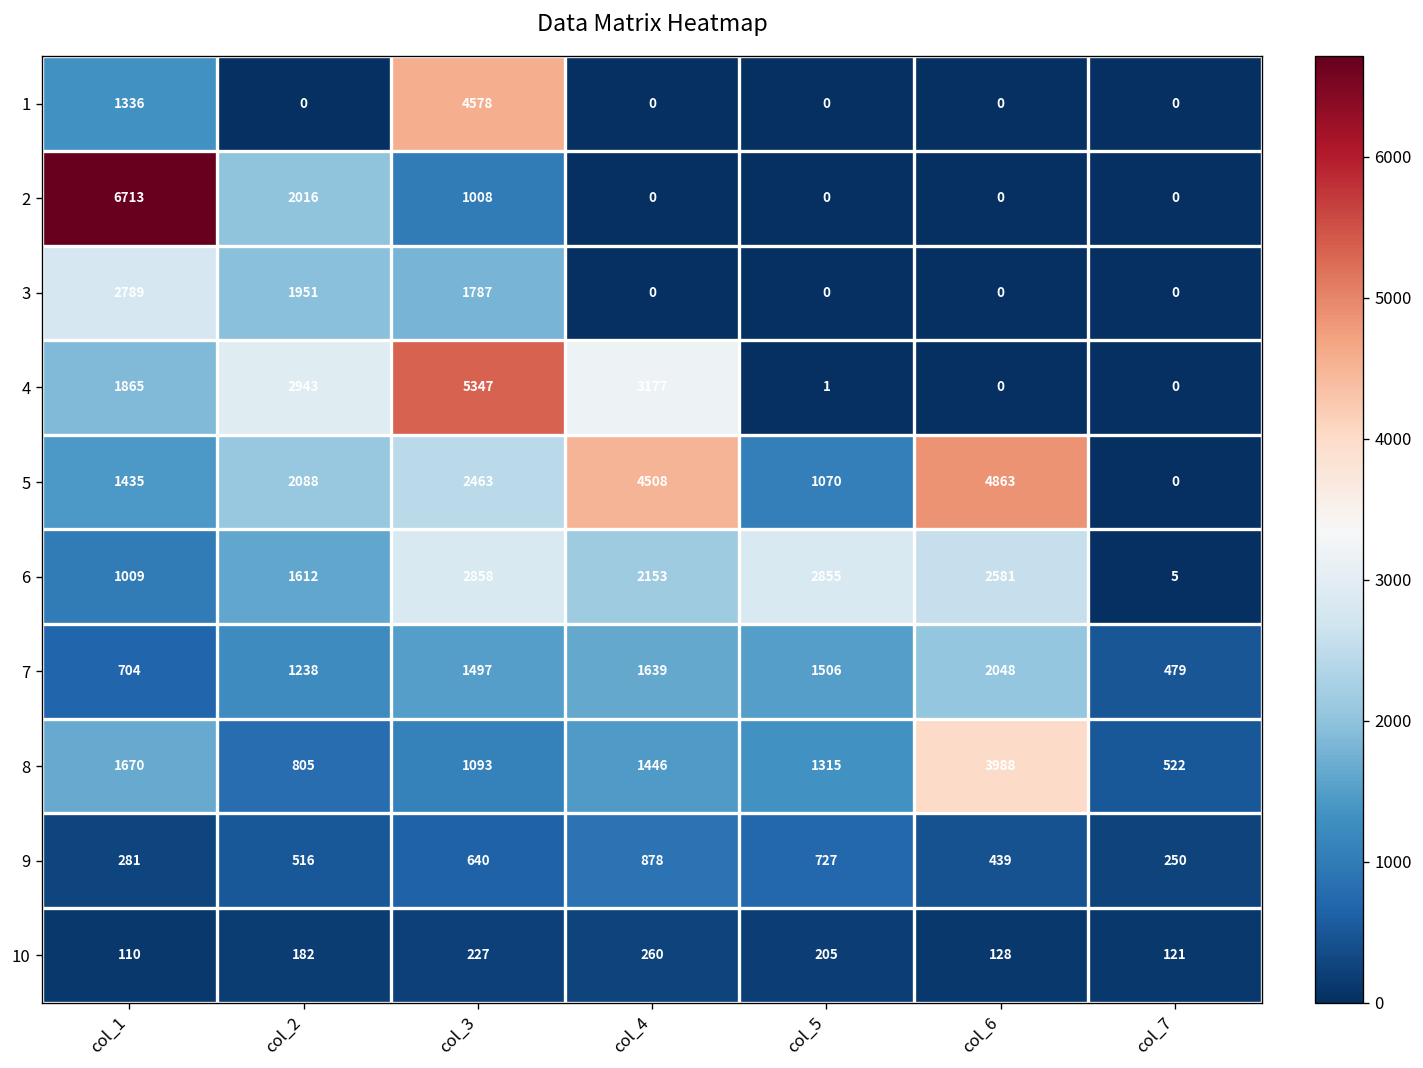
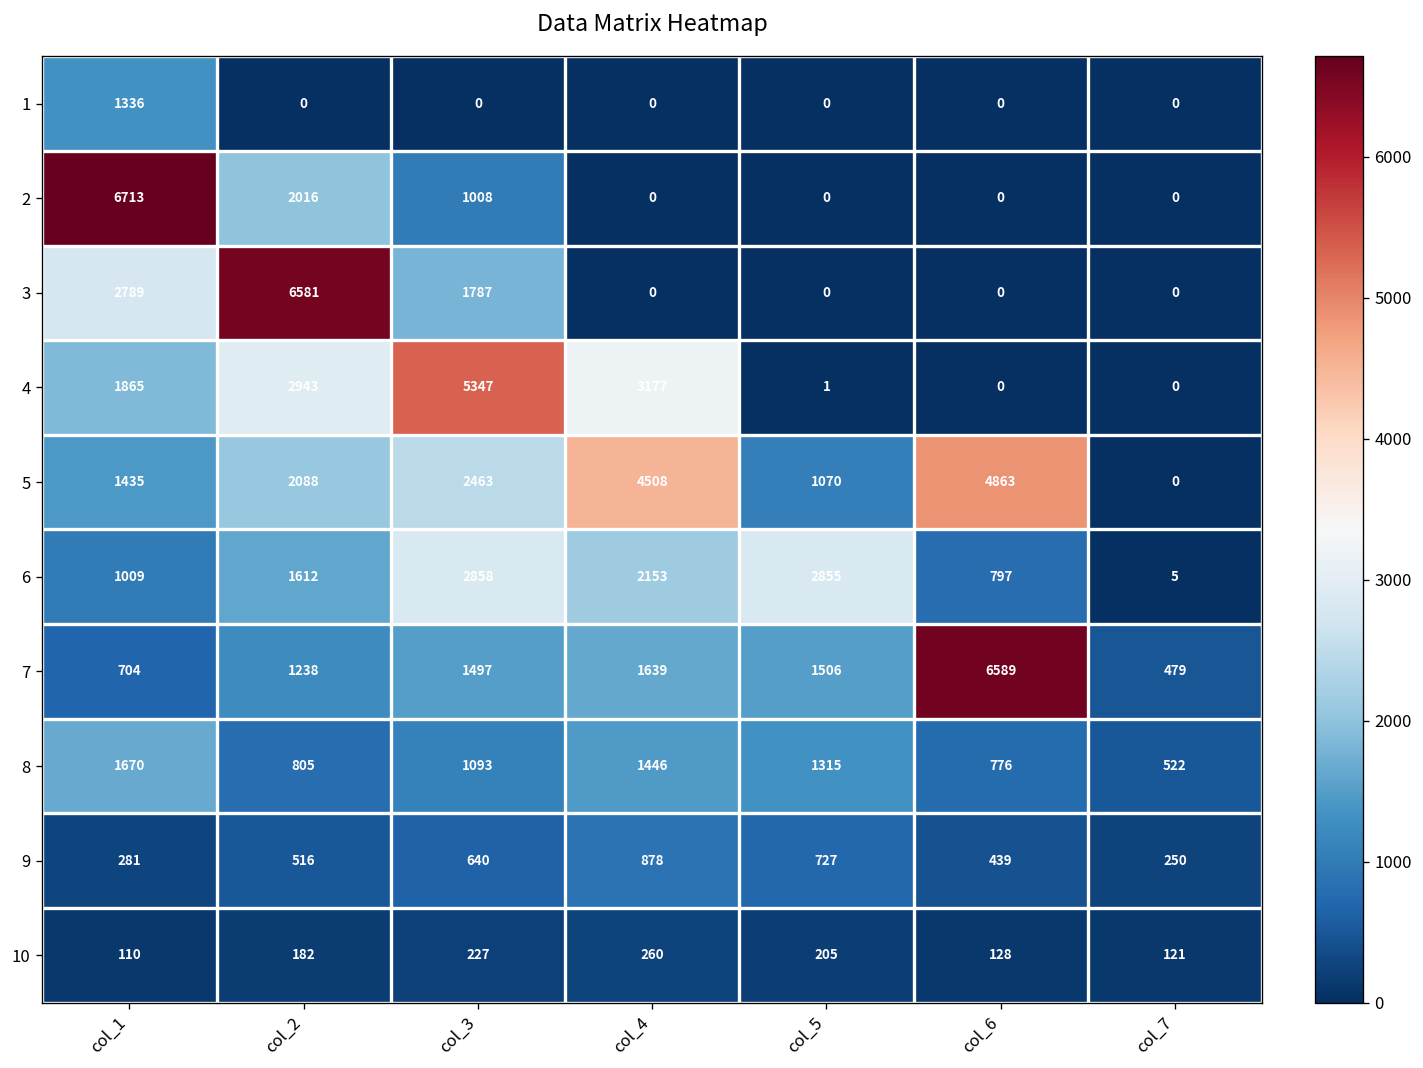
  {
    "1": {
      "col_1": 1336,
      "col_2": 0,
-     "col_3": 4578,
+     "col_3": 0,
      "col_4": 0,
      "col_5": 0,
      "col_6": 0,
      "col_7": 0
    },
    "2": {
      "col_1": 6713,
      "col_2": 2016,
      "col_3": 1008,
      "col_4": 0,
      "col_5": 0,
      "col_6": 0,
      "col_7": 0
    },
    "3": {
-     "col_2": 1951,
+     "col_2": 6581,
      "col_3": 1787,
      "col_4": 0,
      "col_5": 0,
      "col_6": 0,
      "col_7": 0
    },
    "4": {
      "col_1": 1865,
      "col_3": 5347,
      "col_5": 1,
      "col_6": 0,
      "col_7": 0
    },
    "5": {
      "col_1": 1435,
      "col_2": 2088,
      "col_3": 2463,
      "col_4": 4508,
      "col_5": 1070,
      "col_6": 4863,
      "col_7": 0
    },
    "6": {
      "col_1": 1009,
      "col_2": 1612,
      "col_4": 2153,
-     "col_6": 2581,
+     "col_6": 797,
      "col_7": 5
    },
    "7": {
      "col_1": 704,
      "col_2": 1238,
      "col_3": 1497,
      "col_4": 1639,
      "col_5": 1506,
-     "col_6": 2048,
+     "col_6": 6589,
      "col_7": 479
    },
    "8": {
      "col_1": 1670,
      "col_2": 805,
      "col_3": 1093,
      "col_4": 1446,
      "col_5": 1315,
-     "col_6": 3988,
+     "col_6": 776,
      "col_7": 522
    },
    "9": {
      "col_1": 281,
      "col_2": 516,
      "col_3": 640,
      "col_4": 878,
      "col_5": 727,
      "col_6": 439,
      "col_7": 250
    },
    "10": {
      "col_1": 110,
      "col_2": 182,
      "col_3": 227,
      "col_4": 260,
      "col_5": 205,
      "col_6": 128,
      "col_7": 121
    }
  }
